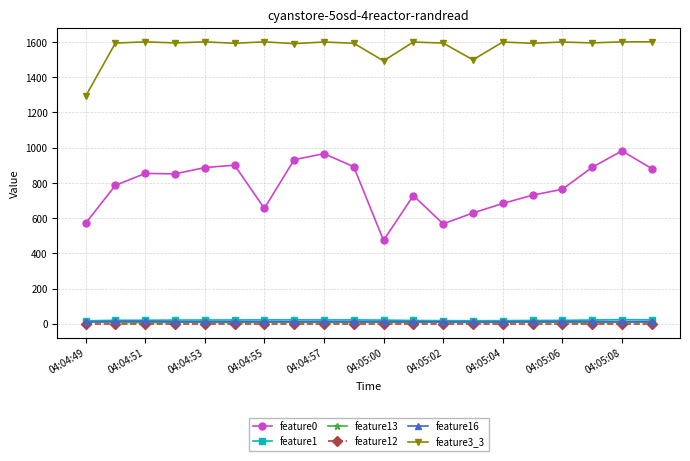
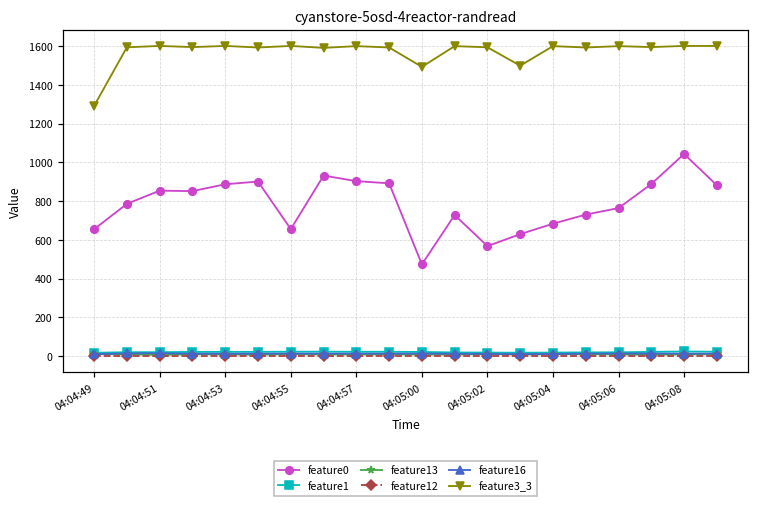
  {
    "feature0": {
-     "04:04:49": 570,
+     "04:04:49": 660,
      "04:04:51": 850,
      "04:04:53": 890,
      "04:04:55": 660,
-     "04:04:57": 970,
+     "04:04:57": 900,
      "04:05:00": 470,
      "04:05:02": 570,
      "04:05:04": 680,
      "04:05:06": 760,
-     "04:05:08": 980
+     "04:05:08": 1040
    },
    "feature3_3": {
      "04:04:49": 1290,
      "04:04:51": 1600,
      "04:04:53": 1600,
      "04:04:55": 1600,
      "04:04:57": 1600,
      "04:05:00": 1490,
      "04:05:02": 1590,
      "04:05:04": 1600,
      "04:05:06": 1600,
      "04:05:08": 1600
    }
  }
